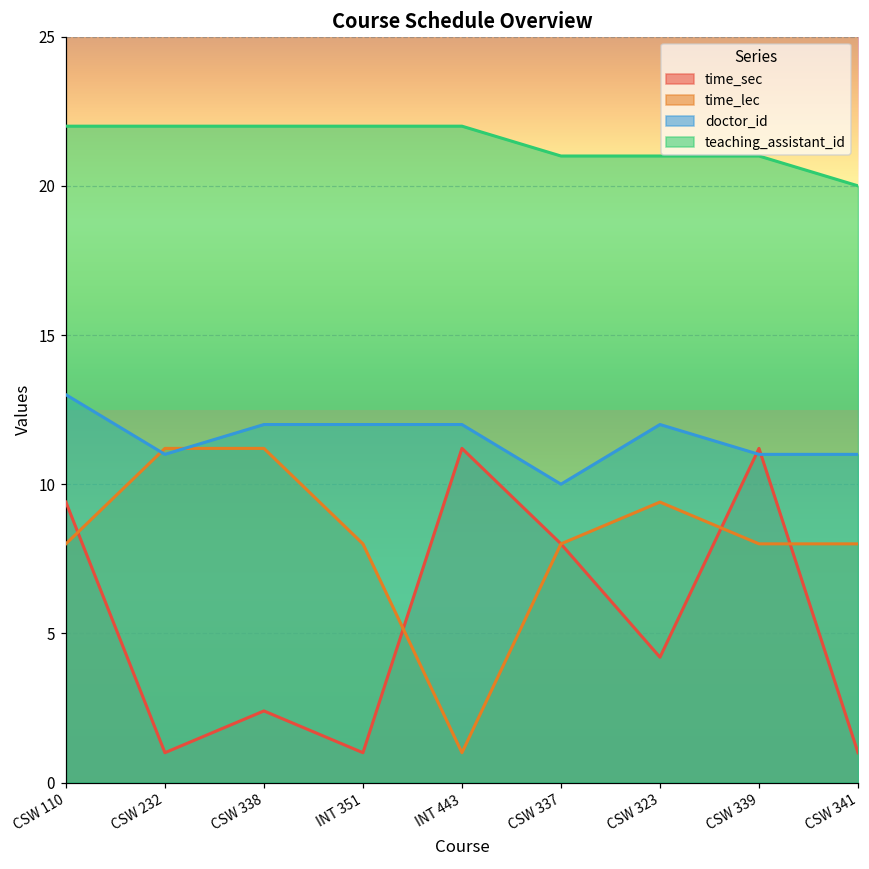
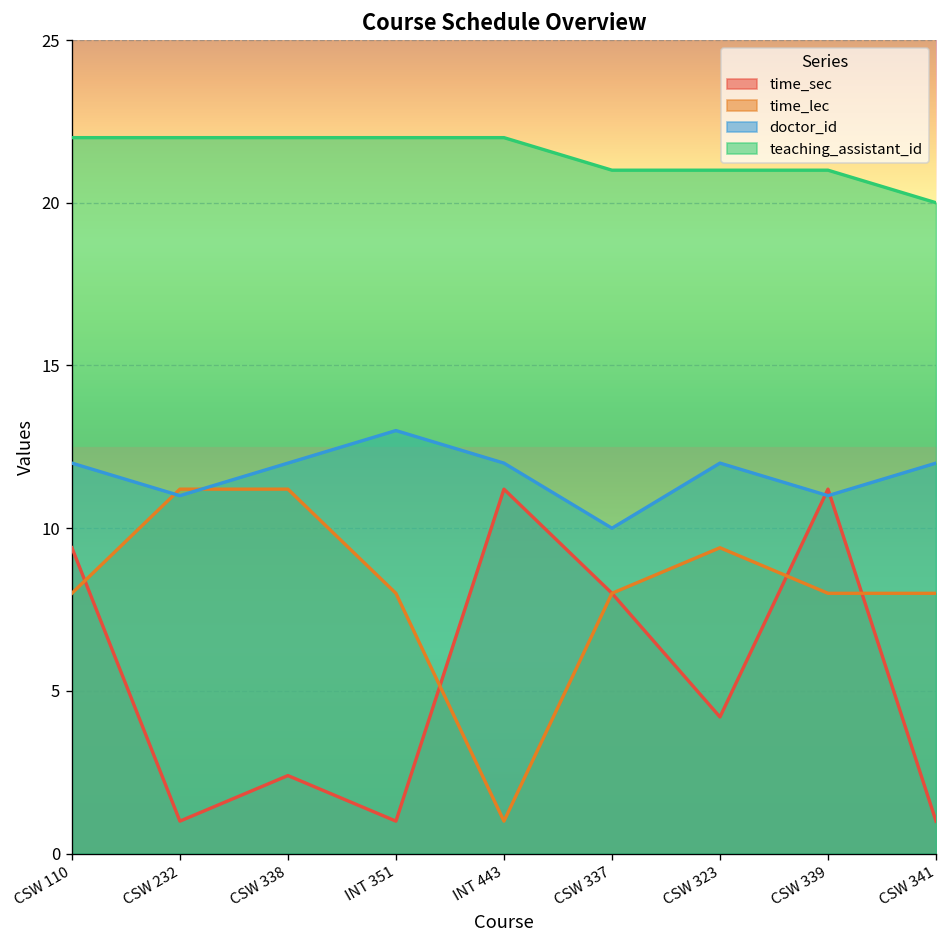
  {
    "doctor_id": {
-     "CSW 110": 13,
+     "CSW 110": 12,
      "CSW 232": 11,
      "CSW 338": 12,
-     "INT 351": 12,
+     "INT 351": 13,
      "INT 443": 12,
      "CSW 337": 10,
      "CSW 323": 12,
      "CSW 339": 11,
-     "CSW 341": 11
+     "CSW 341": 12
    },
    "teaching_assistant_id": {
      "CSW 110": 22,
      "CSW 232": 22,
      "CSW 338": 22,
      "INT 351": 22,
      "INT 443": 22,
      "CSW 337": 21,
      "CSW 323": 21,
      "CSW 339": 21,
      "CSW 341": 20
    }
  }
